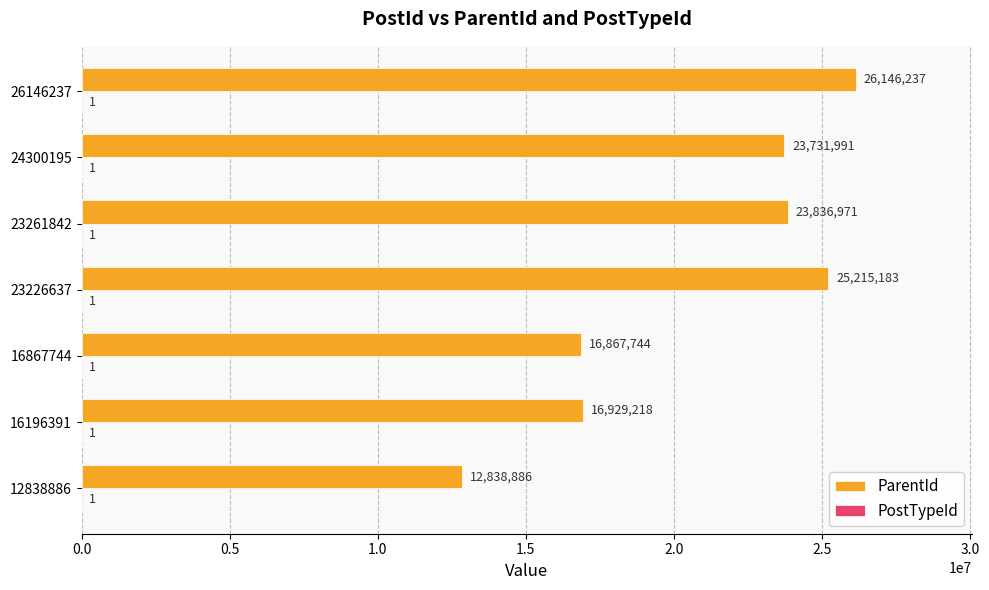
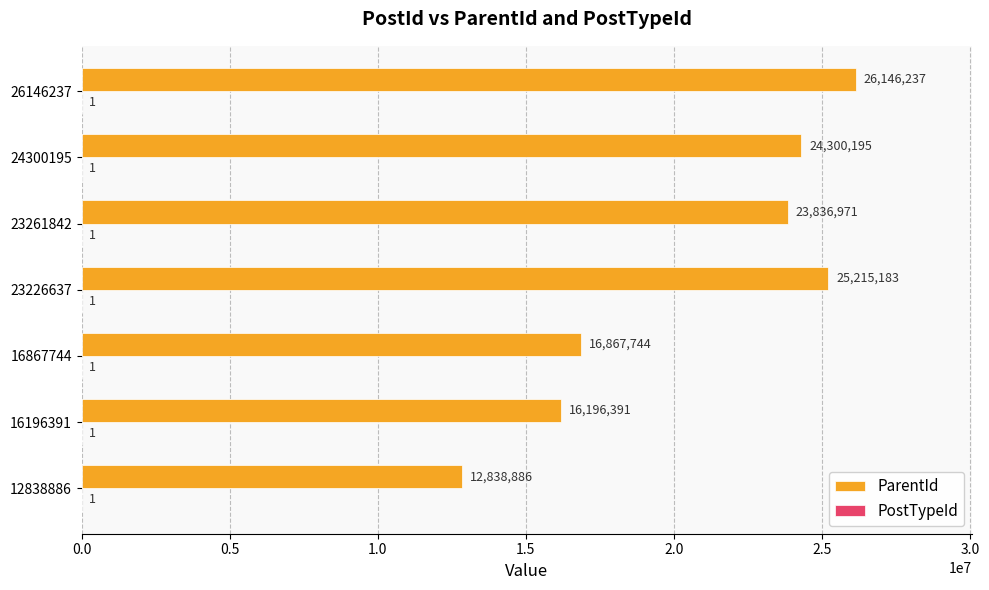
  {
    "ParentId": {
      "26146237": "26,146,237",
-     "24300195": "23,731,991",
+     "24300195": "24,300,195",
      "23261842": "23,836,971",
      "23226637": "25,215,183",
      "16867744": "16,867,744",
-     "16196391": "16,929,218",
+     "16196391": "16,196,391",
      "12838886": "12,838,886"
    },
    "PostTypeId": {
      "26146237": "1",
      "24300195": "1",
      "23261842": "1",
      "23226637": "1",
      "16867744": "1",
      "16196391": "1",
      "12838886": "1"
    }
  }
